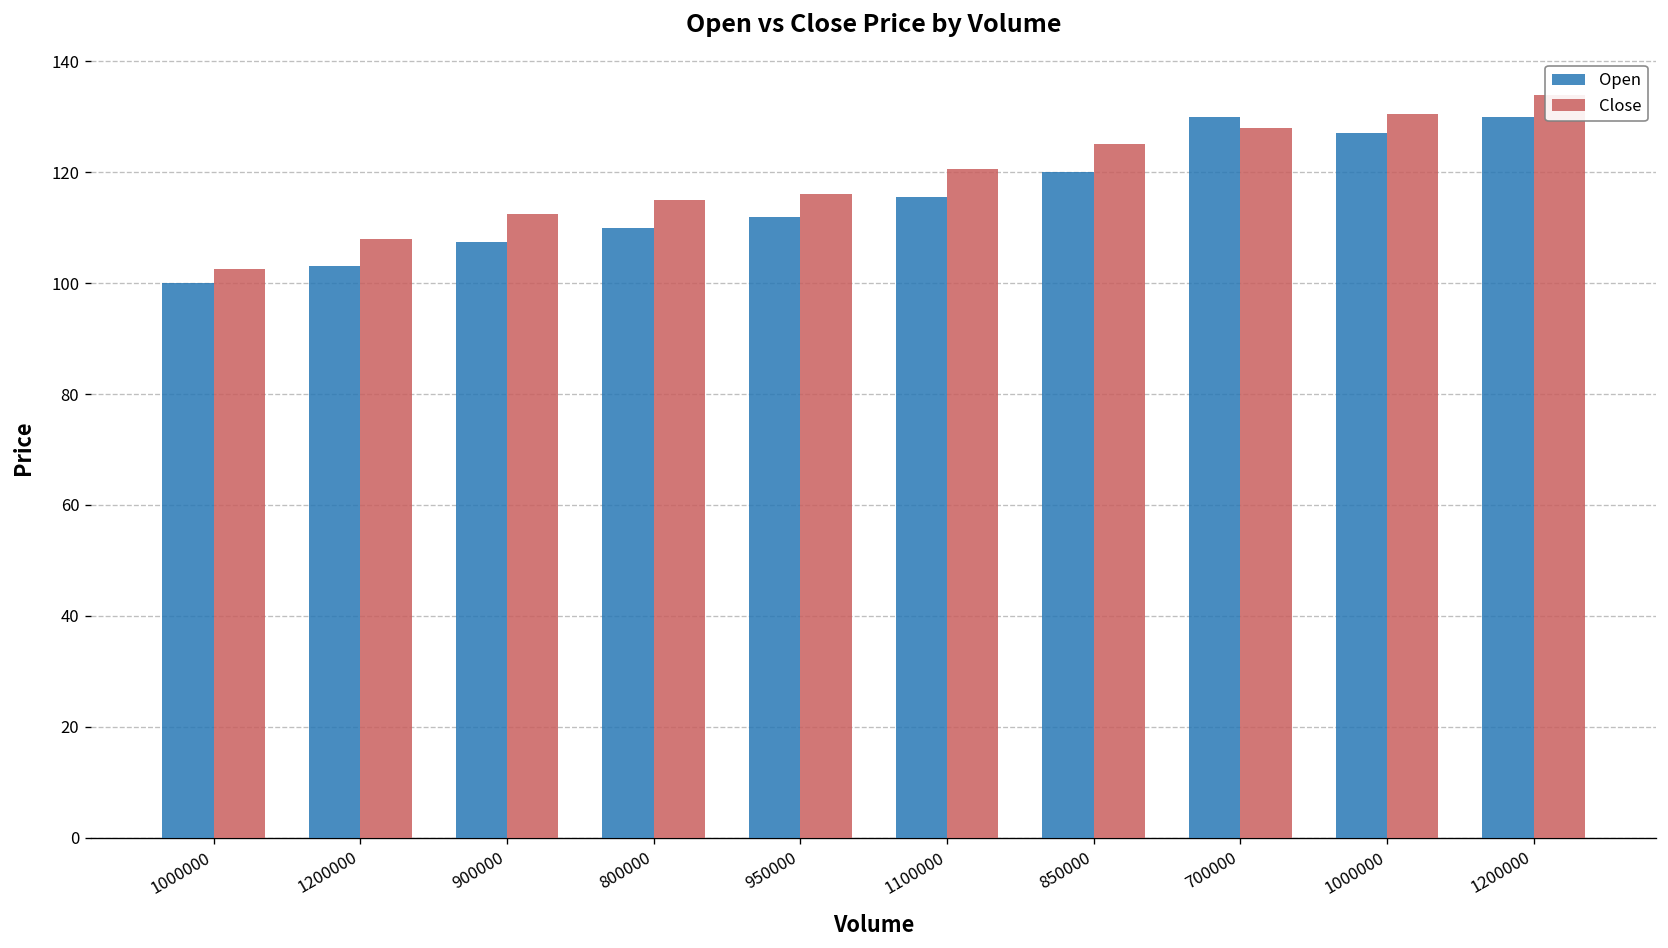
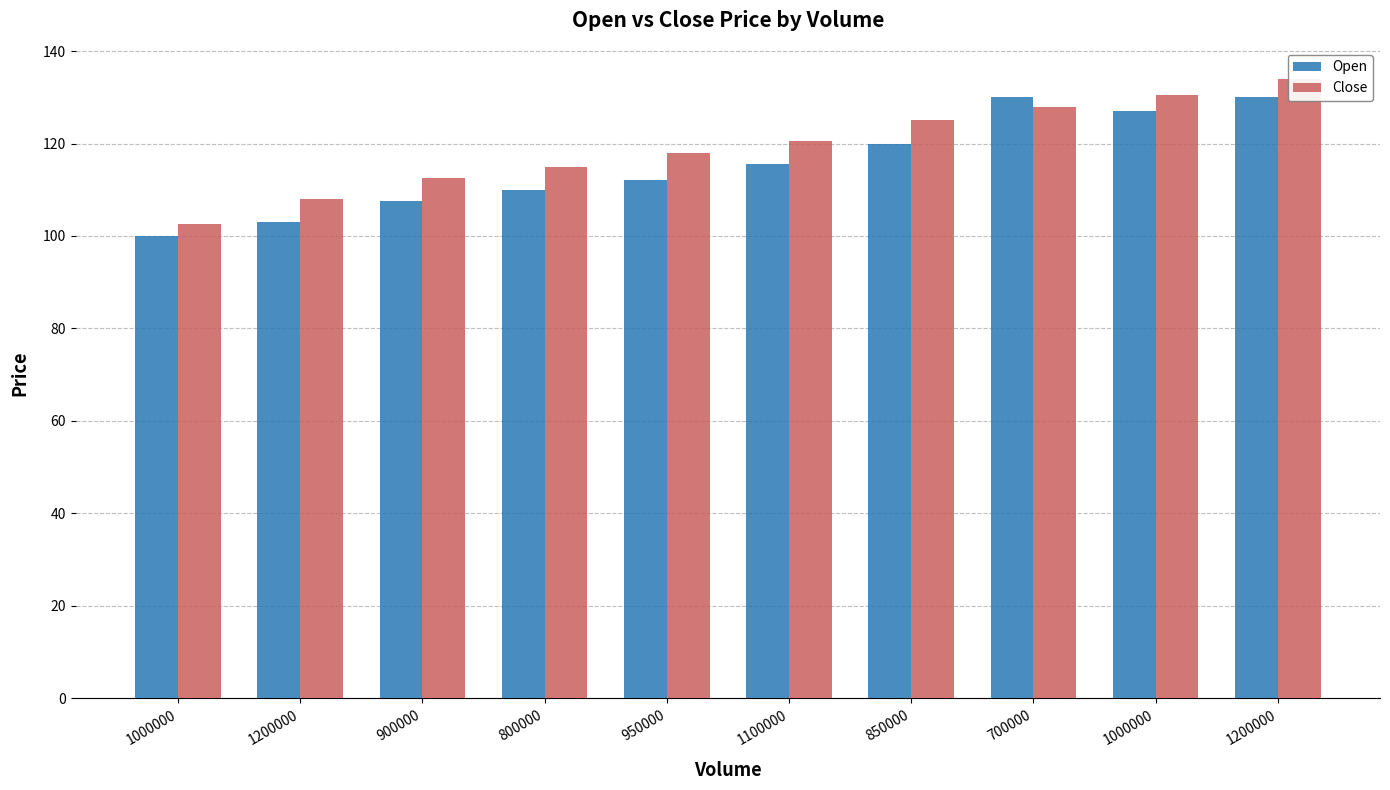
  {
    "Open": {
      "900000": 108,
      "800000": 110,
      "950000": 112,
      "1100000": 116,
      "850000": 120,
      "700000": 130
    },
    "Close": {
      "900000": 113,
      "800000": 115,
-     "950000": 116,
+     "950000": 118,
      "1100000": 121,
      "850000": 125,
      "700000": 128
    }
  }
